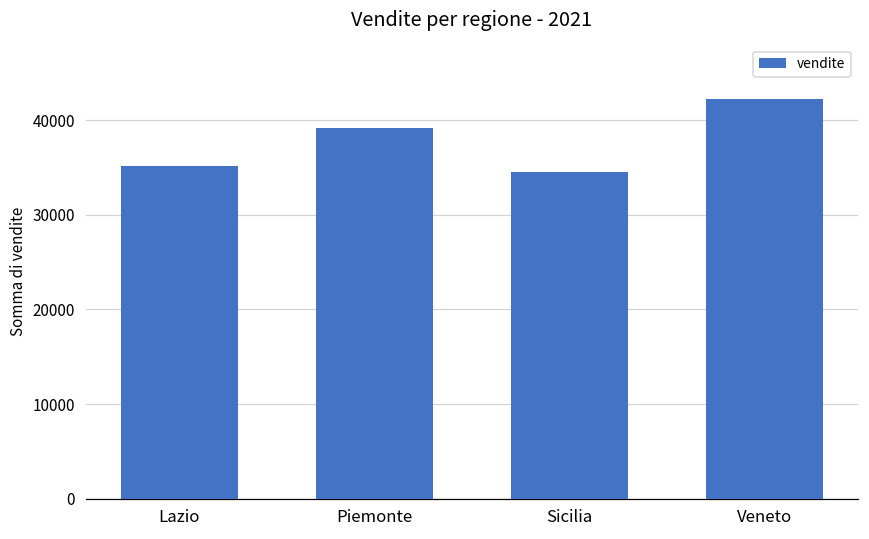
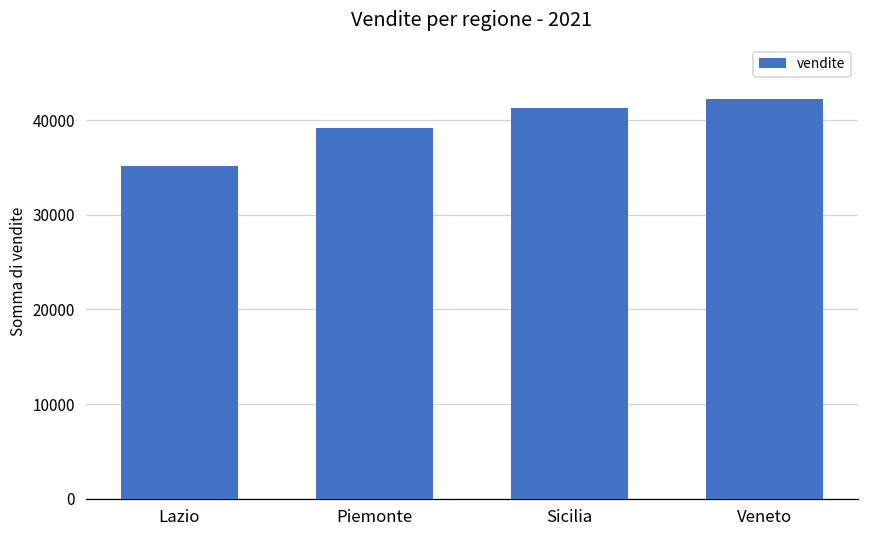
  {
    "Lazio": 35000,
    "Piemonte": 39000,
-   "Sicilia": 35000,
+   "Sicilia": 41000,
    "Veneto": 42000
  }
